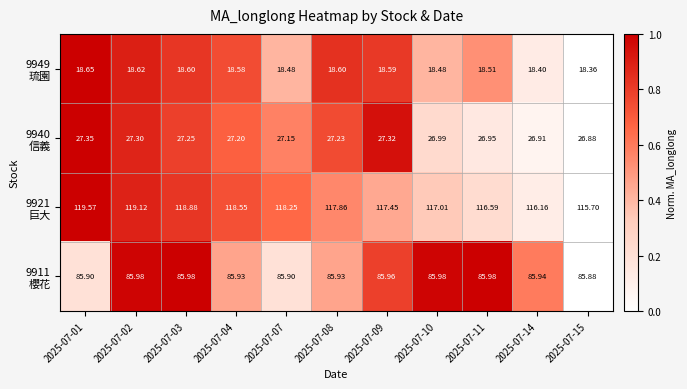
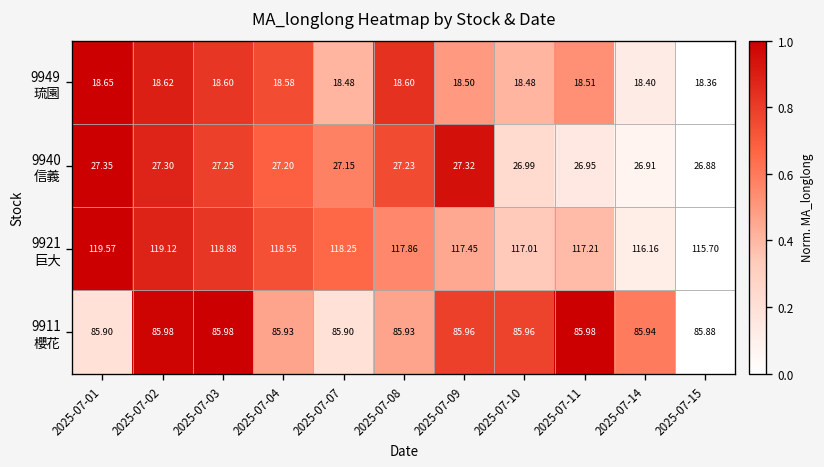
  {
    "9949 琉園": {
      "2025-07-01": 18.65,
      "2025-07-02": 18.62,
      "2025-07-03": 18.60,
      "2025-07-04": 18.58,
      "2025-07-07": 18.48,
      "2025-07-08": 18.60,
-     "2025-07-09": 18.59,
+     "2025-07-09": 18.50,
      "2025-07-10": 18.48,
      "2025-07-11": 18.51,
      "2025-07-14": 18.40,
      "2025-07-15": 18.36
    },
    "9940 信義": {
      "2025-07-01": 27.35,
      "2025-07-02": 27.30,
      "2025-07-03": 27.25,
      "2025-07-04": 27.20,
      "2025-07-07": 27.15,
      "2025-07-08": 27.23,
      "2025-07-09": 27.32,
      "2025-07-10": 26.99,
      "2025-07-11": 26.95,
      "2025-07-14": 26.91,
      "2025-07-15": 26.88
    },
    "9921 巨大": {
      "2025-07-01": 119.57,
      "2025-07-02": 119.12,
      "2025-07-03": 118.88,
      "2025-07-04": 118.55,
      "2025-07-07": 118.25,
      "2025-07-08": 117.86,
      "2025-07-09": 117.45,
      "2025-07-10": 117.01,
-     "2025-07-11": 116.59,
+     "2025-07-11": 117.21,
      "2025-07-14": 116.16,
      "2025-07-15": 115.70
    },
    "9911 櫻花": {
      "2025-07-01": 85.90,
      "2025-07-02": 85.98,
      "2025-07-03": 85.98,
      "2025-07-04": 85.93,
      "2025-07-07": 85.90,
      "2025-07-08": 85.93,
      "2025-07-09": 85.96,
-     "2025-07-10": 85.98,
+     "2025-07-10": 85.96,
      "2025-07-11": 85.98,
      "2025-07-14": 85.94,
      "2025-07-15": 85.88
    }
  }
